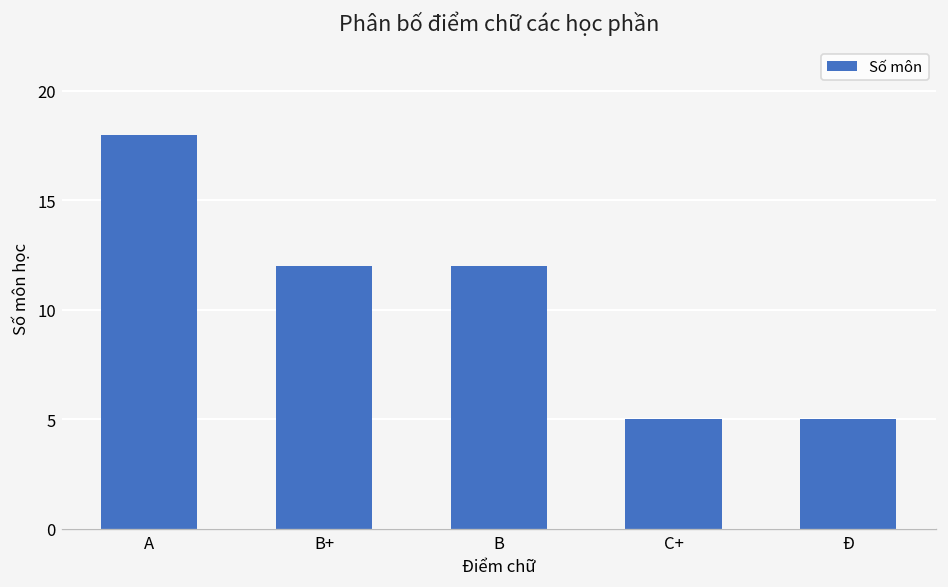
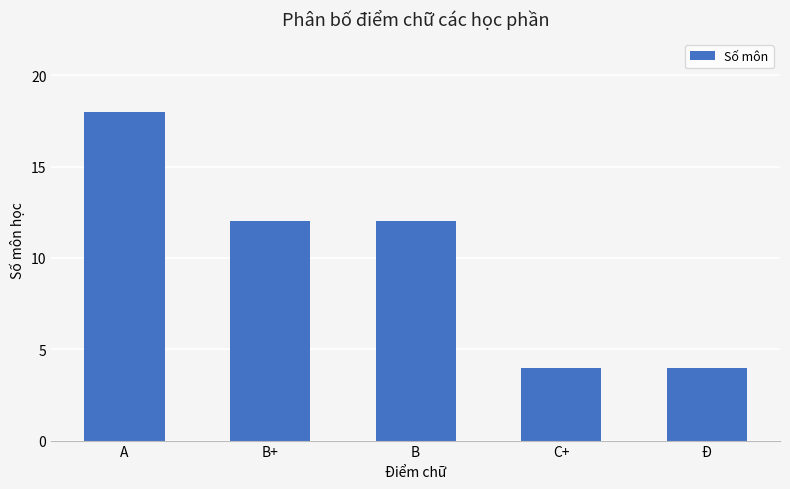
  {
    "A": 18,
    "B+": 12,
    "B": 12,
-   "C+": 5,
-   "Ð": 5
+   "C+": 4,
+   "Ð": 4
  }
